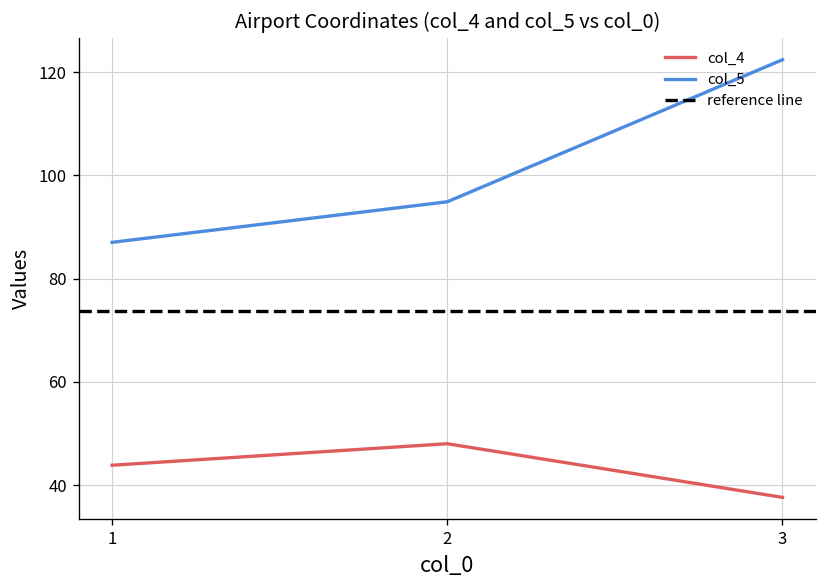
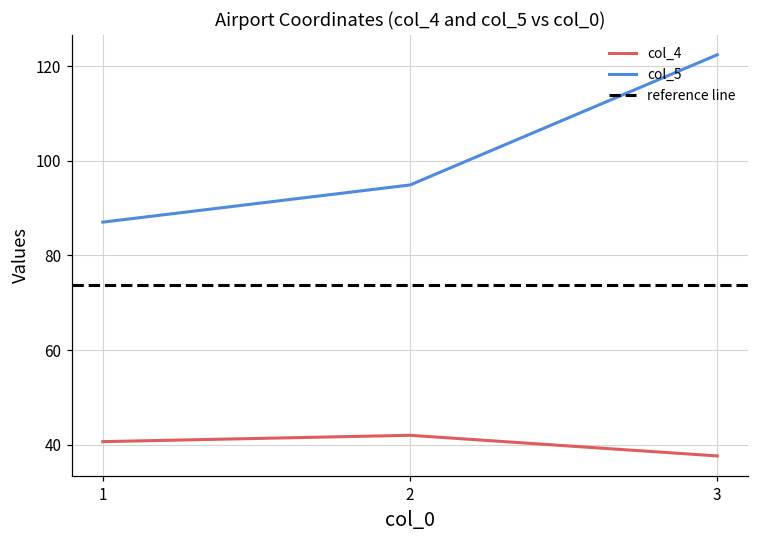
  {
    "col_4": {
-     "1": 44,
-     "2": 48,
+     "1": 41,
+     "2": 42,
      "3": 38
    },
    "col_5": {
      "1": 87,
      "2": 95,
      "3": 122
    }
  }
